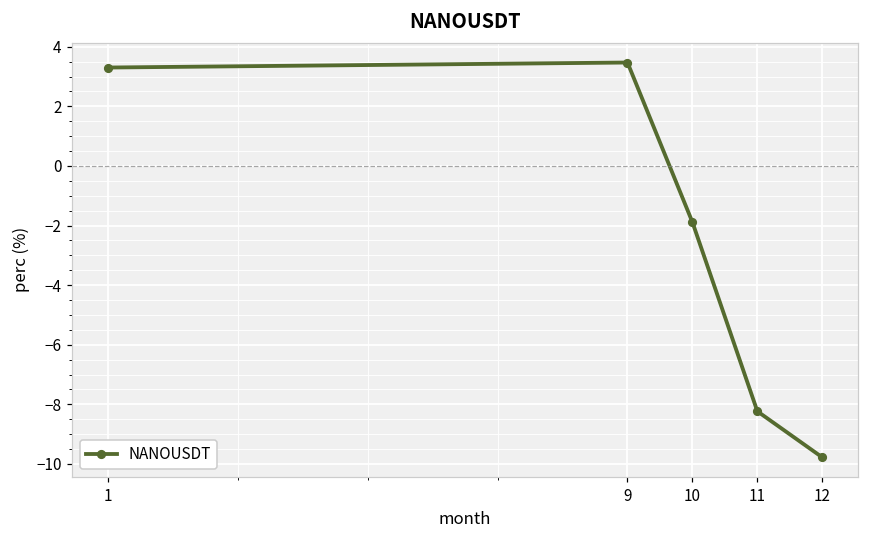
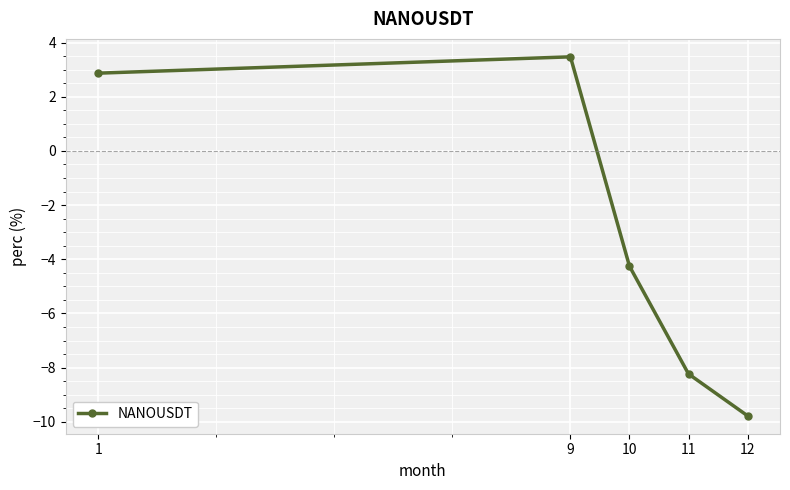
  {
-   "1": 3.3,
+   "1": 2.9,
    "9": 3.5,
-   "10": -1.9,
+   "10": -4.3,
    "11": -8.2,
    "12": -9.8
  }
